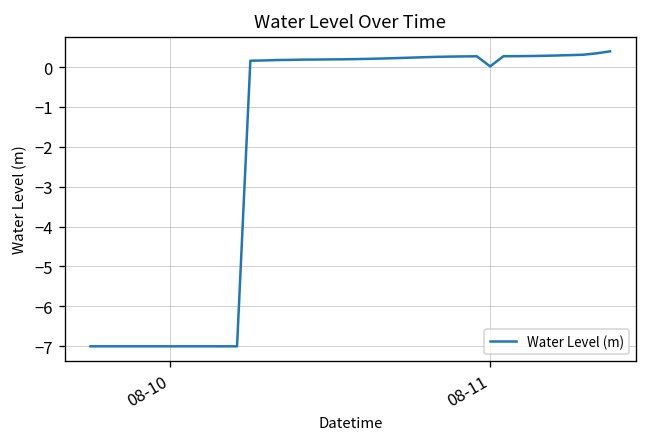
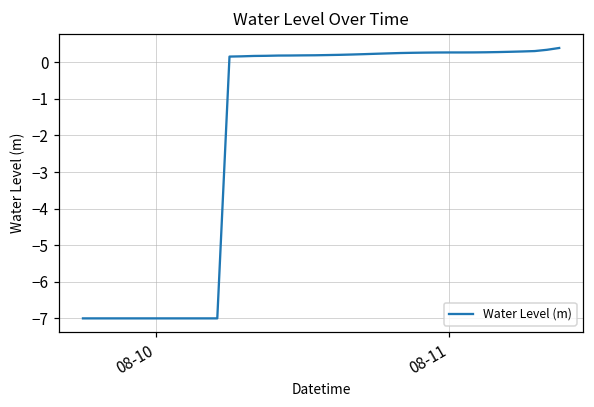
  {
    "08-10": -7.0,
-   "08-11": 0.0
+   "08-11": 0.3
  }
